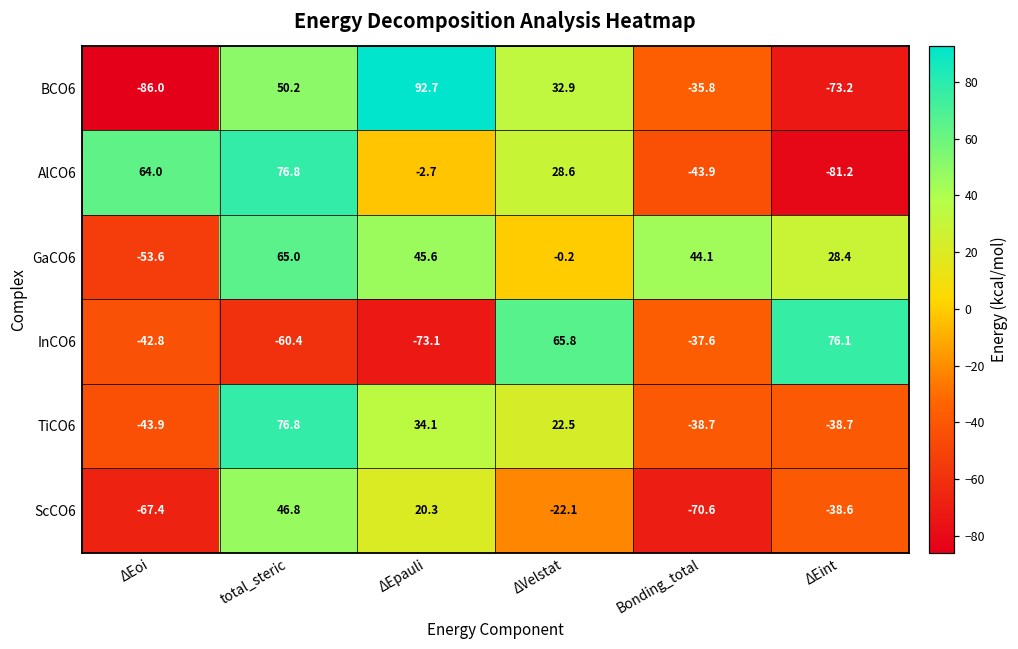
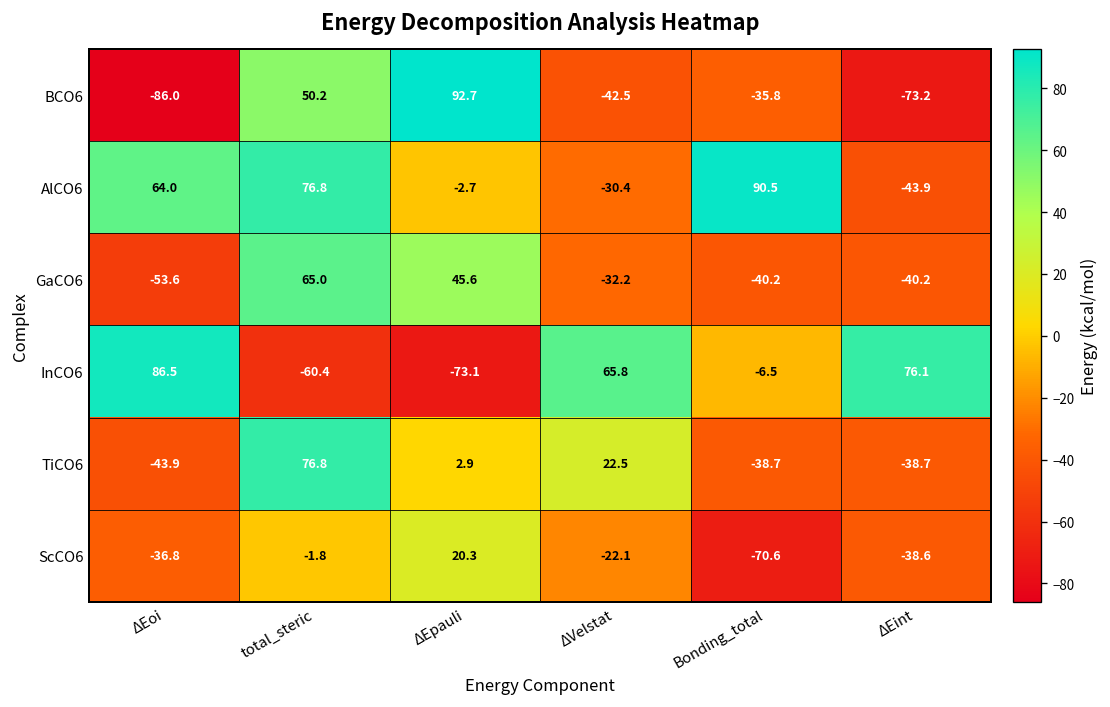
  {
    "BCO6": {
      "ΔEoi": -86.0,
      "total_steric": 50.2,
      "ΔEpauli": 92.7,
-     "ΔVelstat": 32.9,
+     "ΔVelstat": -42.5,
      "Bonding_total": -35.8,
      "ΔEint": -73.2
    },
    "AlCO6": {
      "ΔEoi": 64.0,
      "total_steric": 76.8,
      "ΔEpauli": -2.7,
-     "ΔVelstat": 28.6,
-     "Bonding_total": -43.9,
-     "ΔEint": -81.2
+     "ΔVelstat": -30.4,
+     "Bonding_total": 90.5,
+     "ΔEint": -43.9
    },
    "GaCO6": {
      "ΔEoi": -53.6,
      "total_steric": 65.0,
      "ΔEpauli": 45.6,
-     "ΔVelstat": -0.2,
-     "Bonding_total": 44.1,
-     "ΔEint": 28.4
+     "ΔVelstat": -32.2,
+     "Bonding_total": -40.2,
+     "ΔEint": -40.2
    },
    "InCO6": {
-     "ΔEoi": -42.8,
+     "ΔEoi": 86.5,
      "total_steric": -60.4,
      "ΔEpauli": -73.1,
      "ΔVelstat": 65.8,
-     "Bonding_total": -37.6,
+     "Bonding_total": -6.5,
      "ΔEint": 76.1
    },
    "TiCO6": {
      "ΔEoi": -43.9,
      "total_steric": 76.8,
-     "ΔEpauli": 34.1,
+     "ΔEpauli": 2.9,
      "ΔVelstat": 22.5,
      "Bonding_total": -38.7,
      "ΔEint": -38.7
    },
    "ScCO6": {
-     "ΔEoi": -67.4,
-     "total_steric": 46.8,
+     "ΔEoi": -36.8,
+     "total_steric": -1.8,
      "ΔEpauli": 20.3,
      "ΔVelstat": -22.1,
      "Bonding_total": -70.6,
      "ΔEint": -38.6
    }
  }
